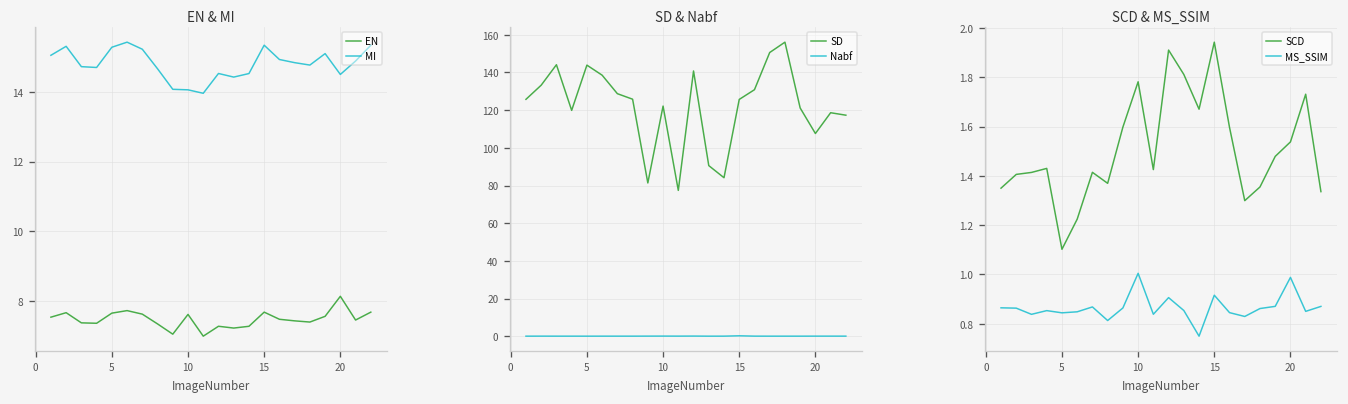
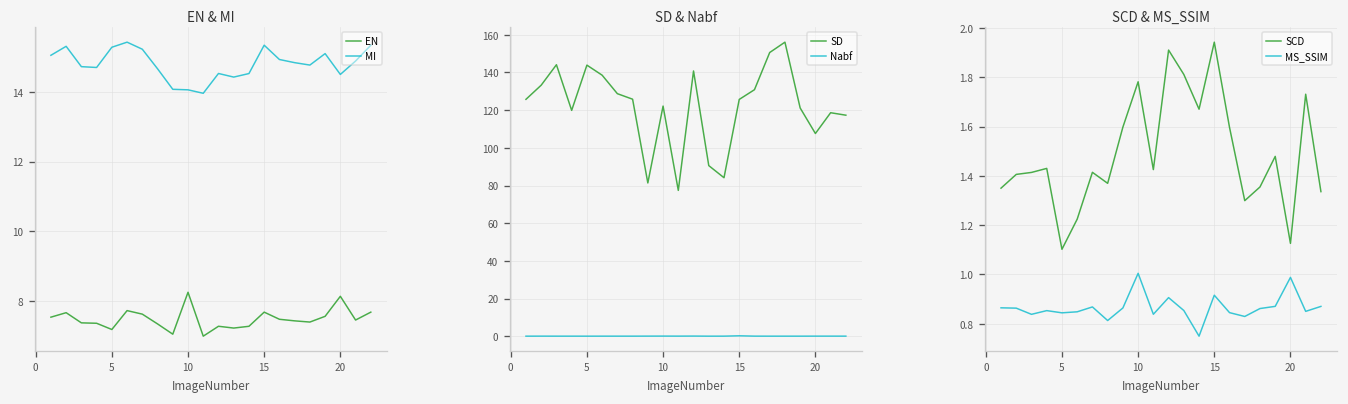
  {
    "EN & MI": {
      "EN": {
-       "5": 7.6,
-       "10": 7.6,
+       "5": 7.2,
+       "10": 8.2,
        "15": 7.7,
        "20": 8.1
      },
      "MI": {
        "5": 15.3,
        "10": 14.1,
        "15": 15.3,
        "20": 14.5
      }
    },
    "SD & Nabf": {
      "SD": {
        "5": 144,
        "10": 122,
        "15": 126,
        "20": 108
      },
      "Nabf": {
        "5": 0,
        "10": 0,
        "15": 0,
        "20": 0
      }
    },
    "SCD & MS_SSIM": {
      "SCD": {
        "5": 1.10,
        "10": 1.78,
        "15": 1.94,
-       "20": 1.54
+       "20": 1.13
      },
      "MS_SSIM": {
        "5": 0.84,
        "10": 1.00,
        "15": 0.92,
        "20": 0.99
      }
    }
  }
